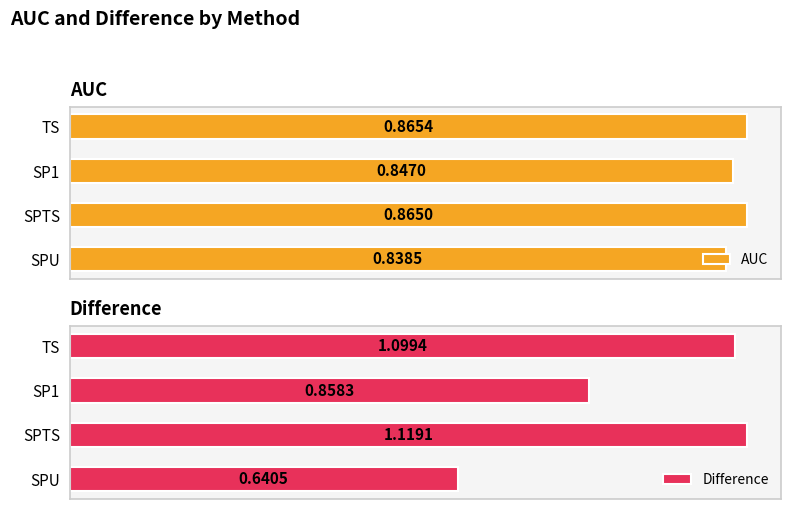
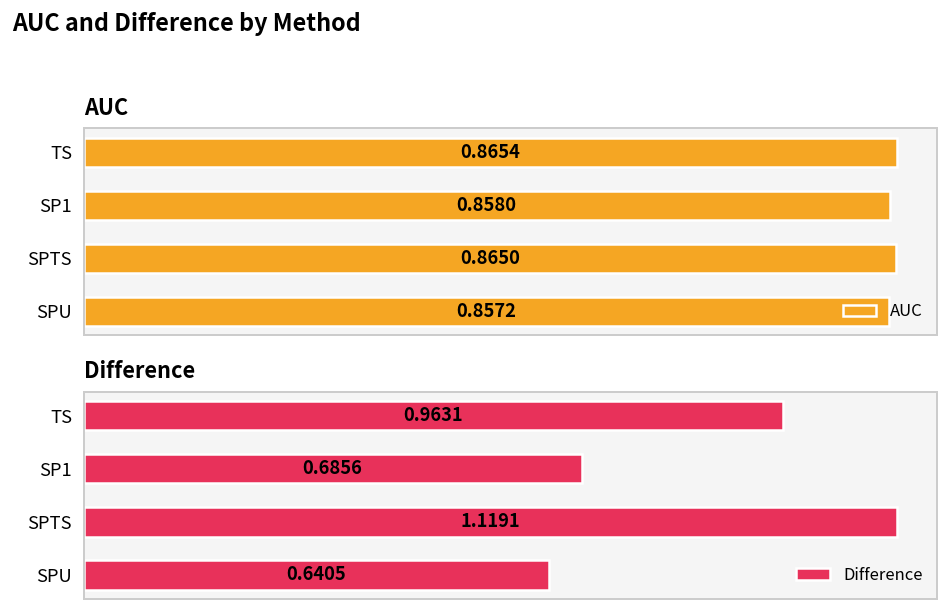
  {
    "AUC": {
      "TS": 0.8654,
-     "SP1": 0.8470,
+     "SP1": 0.8580,
      "SPTS": 0.8650,
-     "SPU": 0.8385
+     "SPU": 0.8572
    },
    "Difference": {
-     "TS": 1.0994,
-     "SP1": 0.8583,
+     "TS": 0.9631,
+     "SP1": 0.6856,
      "SPTS": 1.1191,
      "SPU": 0.6405
    }
  }
